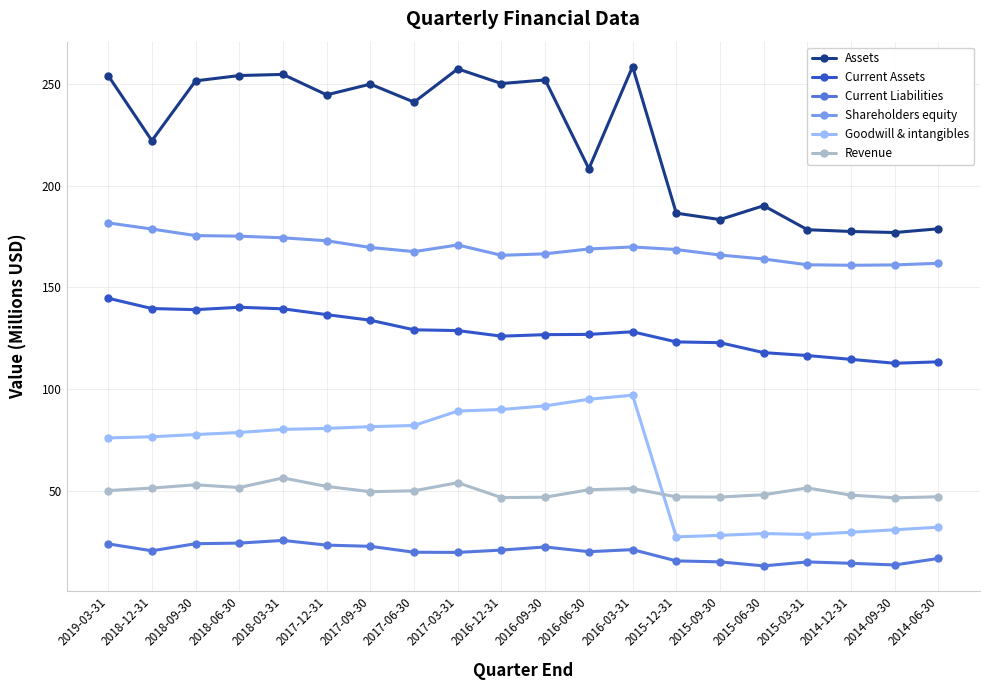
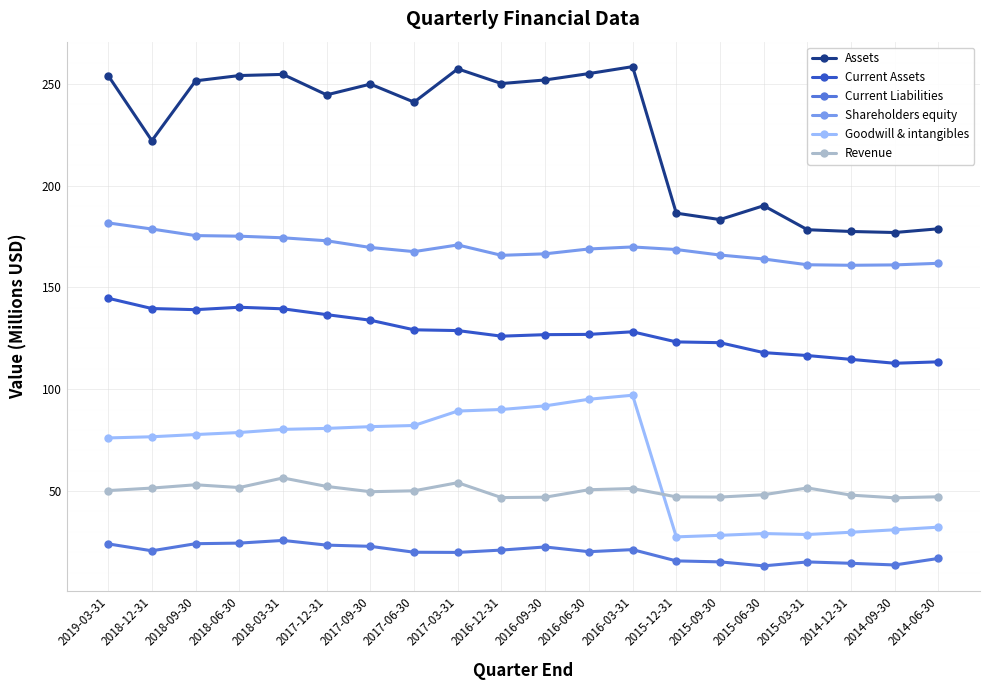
  {
    "Assets": {
      "2019-03-31": 254,
      "2018-12-31": 222,
      "2018-09-30": 251,
      "2018-06-30": 254,
      "2018-03-31": 255,
      "2017-12-31": 244,
      "2017-09-30": 250,
      "2017-06-30": 241,
      "2017-03-31": 257,
      "2016-12-31": 250,
      "2016-09-30": 252,
-     "2016-06-30": 208,
+     "2016-06-30": 255,
      "2016-03-31": 258,
      "2015-12-31": 186,
      "2015-09-30": 183,
      "2015-06-30": 190,
      "2015-03-31": 178,
      "2014-12-31": 177,
      "2014-09-30": 177,
      "2014-06-30": 179
    }
  }
